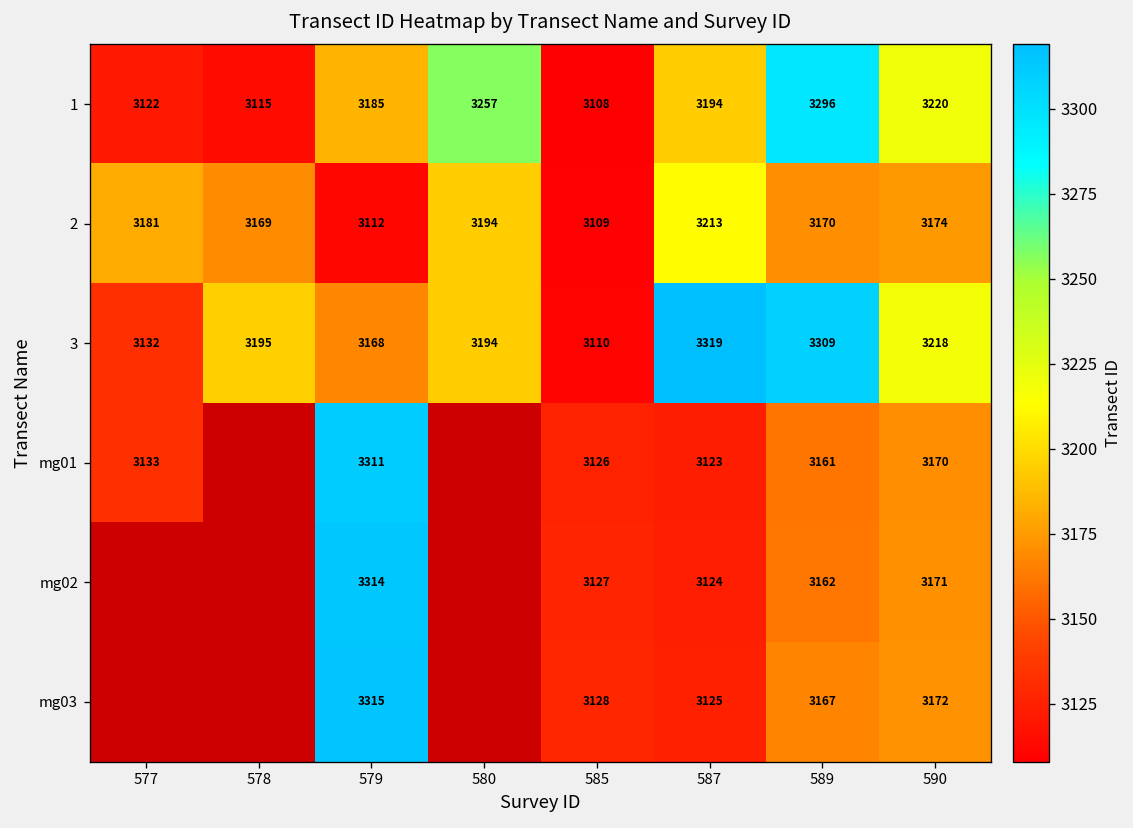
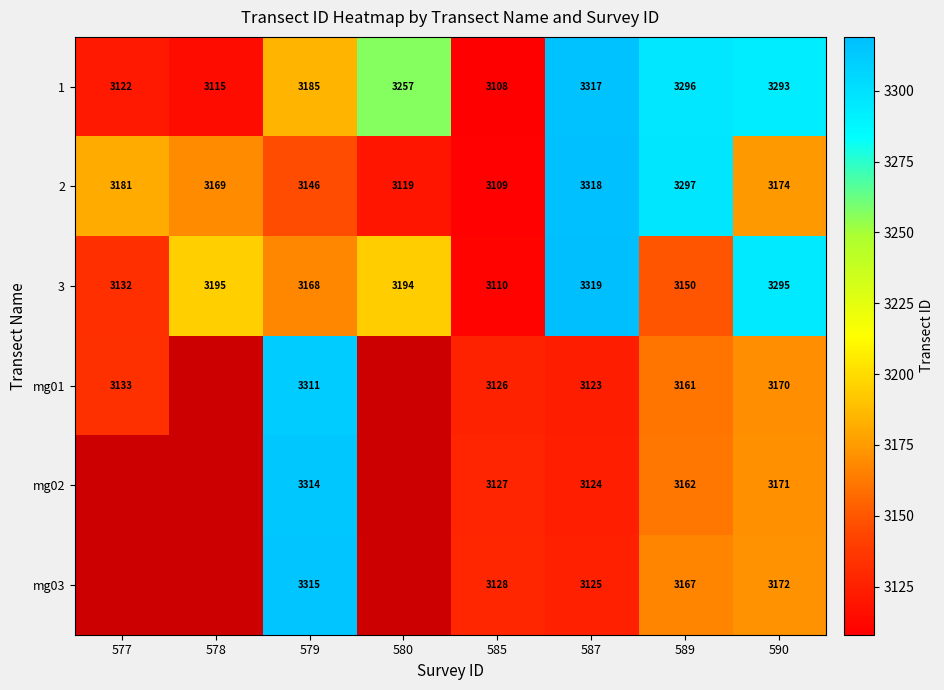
  {
    "1": {
      "577": 3122,
      "578": 3115,
      "579": 3185,
      "580": 3257,
      "585": 3108,
-     "587": 3194,
+     "587": 3317,
      "589": 3296,
-     "590": 3220
+     "590": 3293
    },
    "2": {
      "577": 3181,
      "578": 3169,
-     "579": 3112,
-     "580": 3194,
+     "579": 3146,
+     "580": 3119,
      "585": 3109,
-     "587": 3213,
-     "589": 3170,
+     "587": 3318,
+     "589": 3297,
      "590": 3174
    },
    "3": {
      "577": 3132,
      "578": 3195,
      "579": 3168,
      "580": 3194,
      "585": 3110,
      "587": 3319,
-     "589": 3309,
-     "590": 3218
+     "589": 3150,
+     "590": 3295
    },
    "mg01": {
      "577": 3133,
      "579": 3311,
      "585": 3126,
      "587": 3123,
      "589": 3161,
      "590": 3170
    },
    "mg02": {
      "579": 3314,
      "585": 3127,
      "587": 3124,
      "589": 3162,
      "590": 3171
    },
    "mg03": {
      "579": 3315,
      "585": 3128,
      "587": 3125,
      "589": 3167,
      "590": 3172
    }
  }
